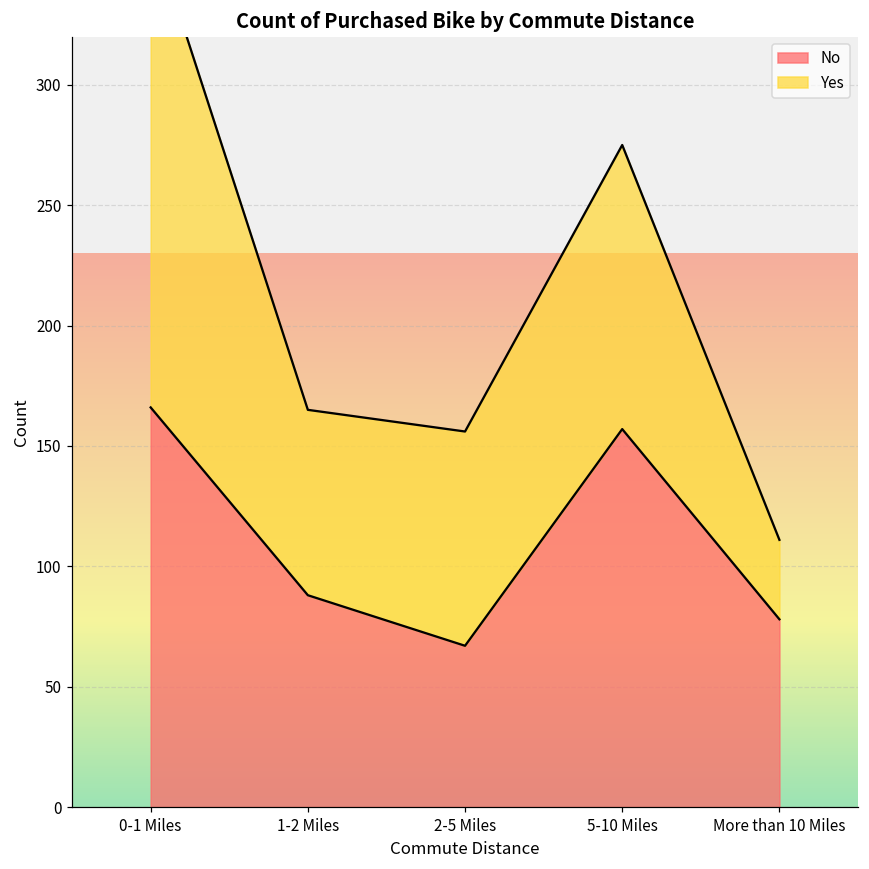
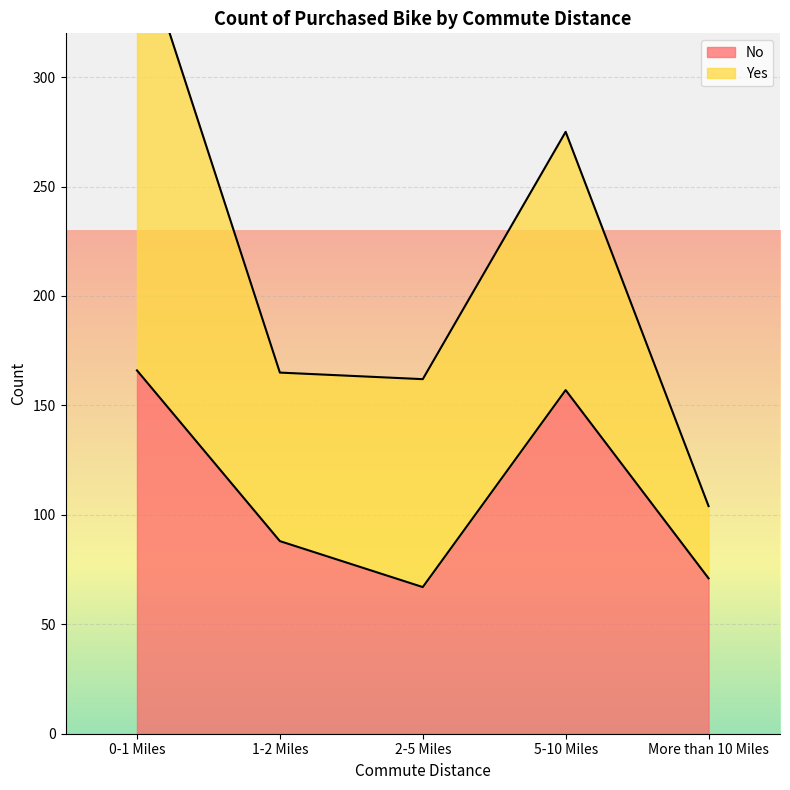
  {
    "No": {
      "0-1 Miles": 166,
      "1-2 Miles": 88,
      "2-5 Miles": 67,
      "5-10 Miles": 157,
-     "More than 10 Miles": 78
+     "More than 10 Miles": 71
    },
    "Yes": {
      "1-2 Miles": 77,
-     "2-5 Miles": 89,
+     "2-5 Miles": 95,
      "5-10 Miles": 118,
      "More than 10 Miles": 33
    }
  }
